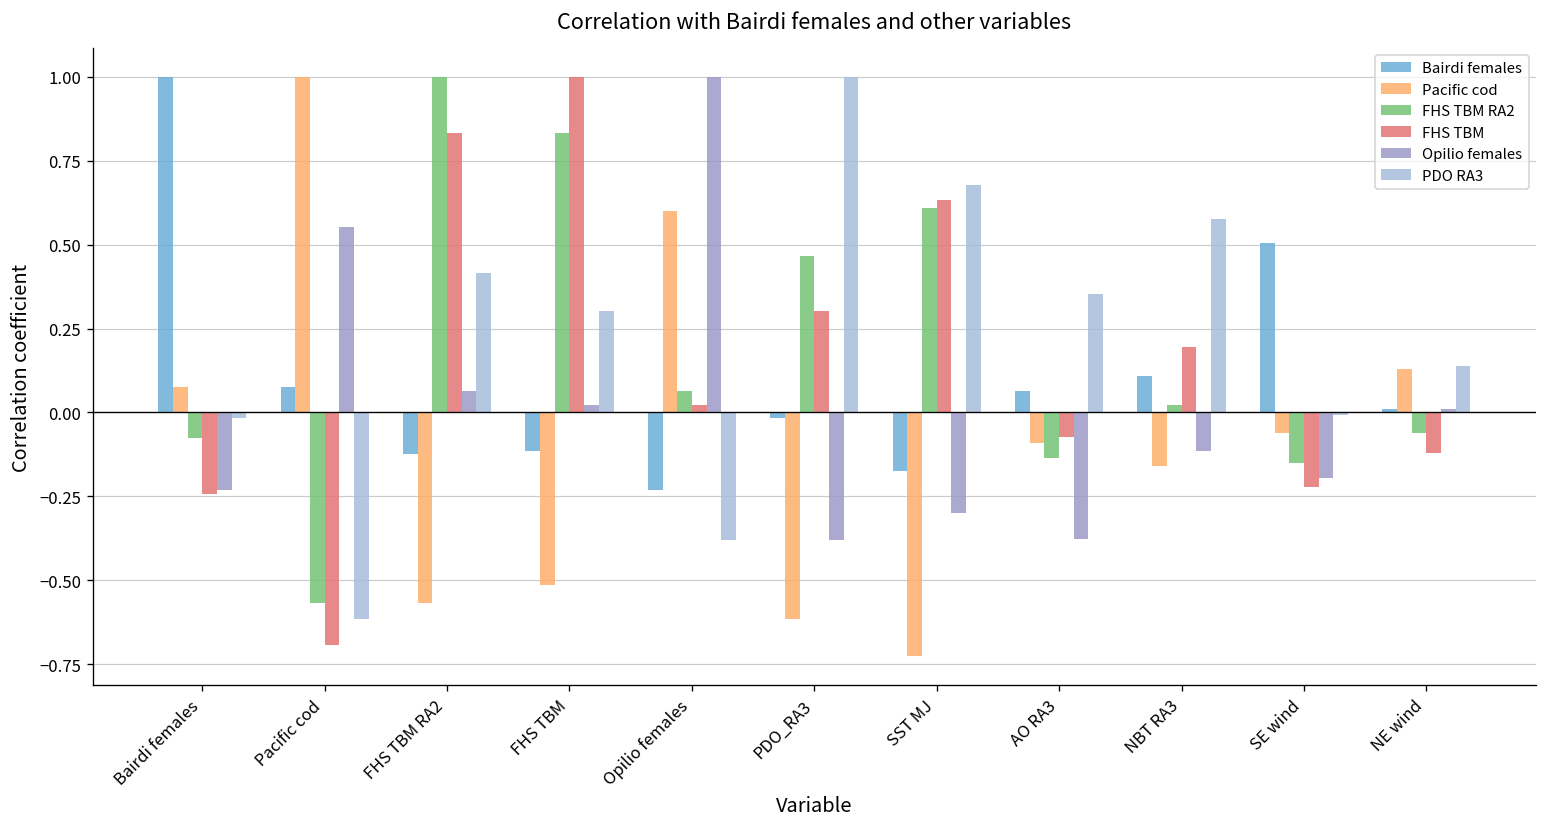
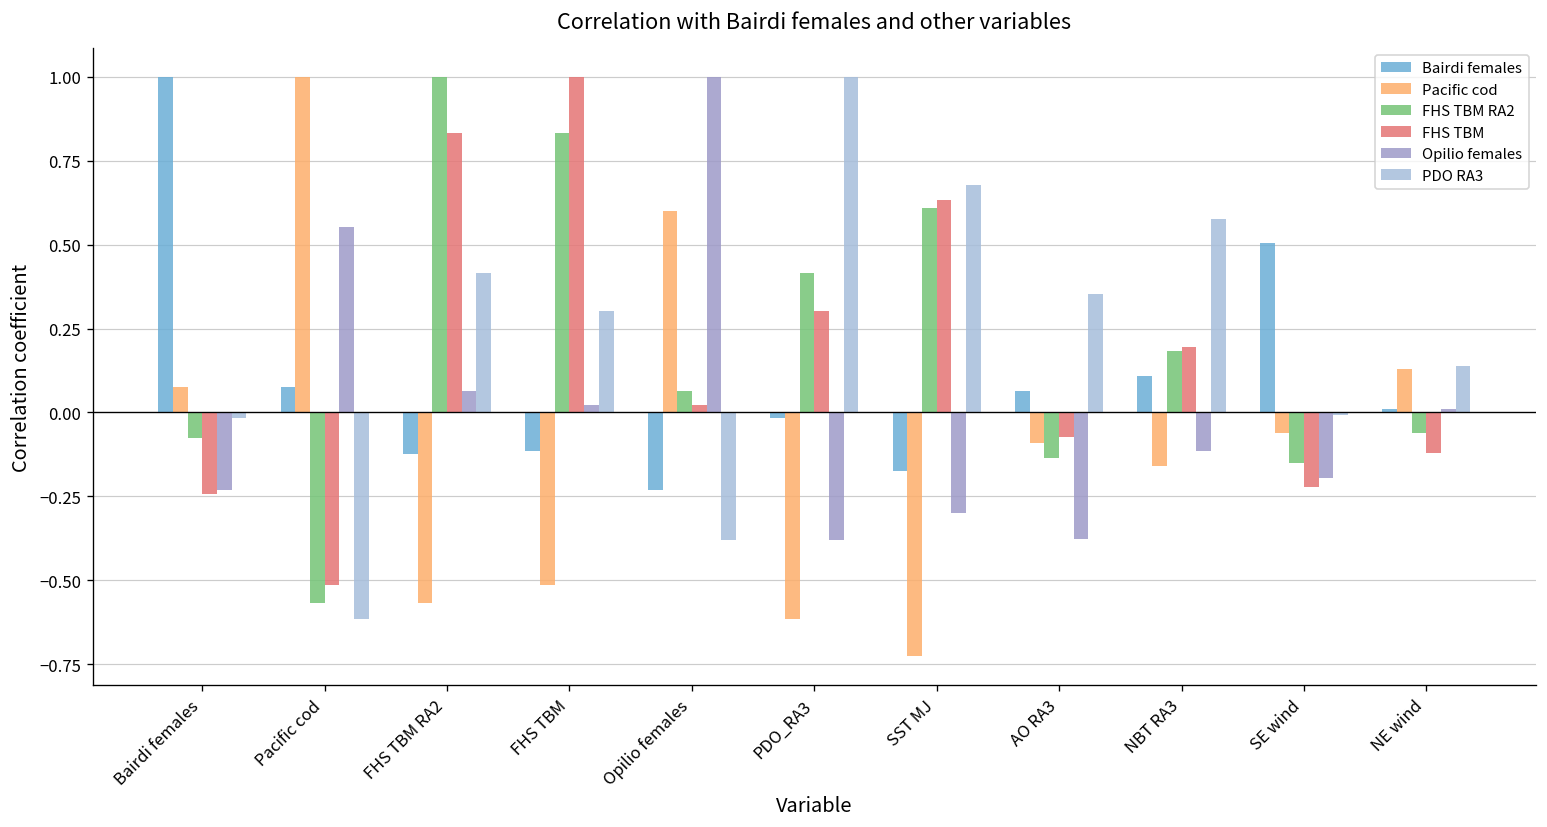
  {
    "Pacific cod": {
      "Bairdi females": 0.08,
      "Pacific cod": 1.00,
      "FHS TBM RA2": -0.57,
      "FHS TBM": -0.51,
      "Opilio females": 0.60,
      "PDO_RA3": -0.61,
      "SST MJ": -0.73,
      "AO RA3": -0.09,
      "NBT RA3": -0.16,
      "SE wind": -0.06,
      "NE wind": 0.13
    },
    "FHS TBM RA2": {
      "Bairdi females": -0.08,
      "Pacific cod": -0.57,
      "FHS TBM RA2": 1.00,
      "FHS TBM": 0.83,
      "Opilio females": 0.06,
-     "PDO_RA3": 0.47,
+     "PDO_RA3": 0.41,
      "SST MJ": 0.61,
      "AO RA3": -0.14,
-     "NBT RA3": 0.02,
+     "NBT RA3": 0.18,
      "SE wind": -0.15,
      "NE wind": -0.06
    },
    "FHS TBM": {
      "Bairdi females": -0.24,
-     "Pacific cod": -0.69,
+     "Pacific cod": -0.51,
      "FHS TBM RA2": 0.83,
      "FHS TBM": 1.00,
      "Opilio females": 0.02,
      "PDO_RA3": 0.30,
      "SST MJ": 0.63,
      "AO RA3": -0.07,
      "NBT RA3": 0.19,
      "SE wind": -0.22,
      "NE wind": -0.12
    }
  }
